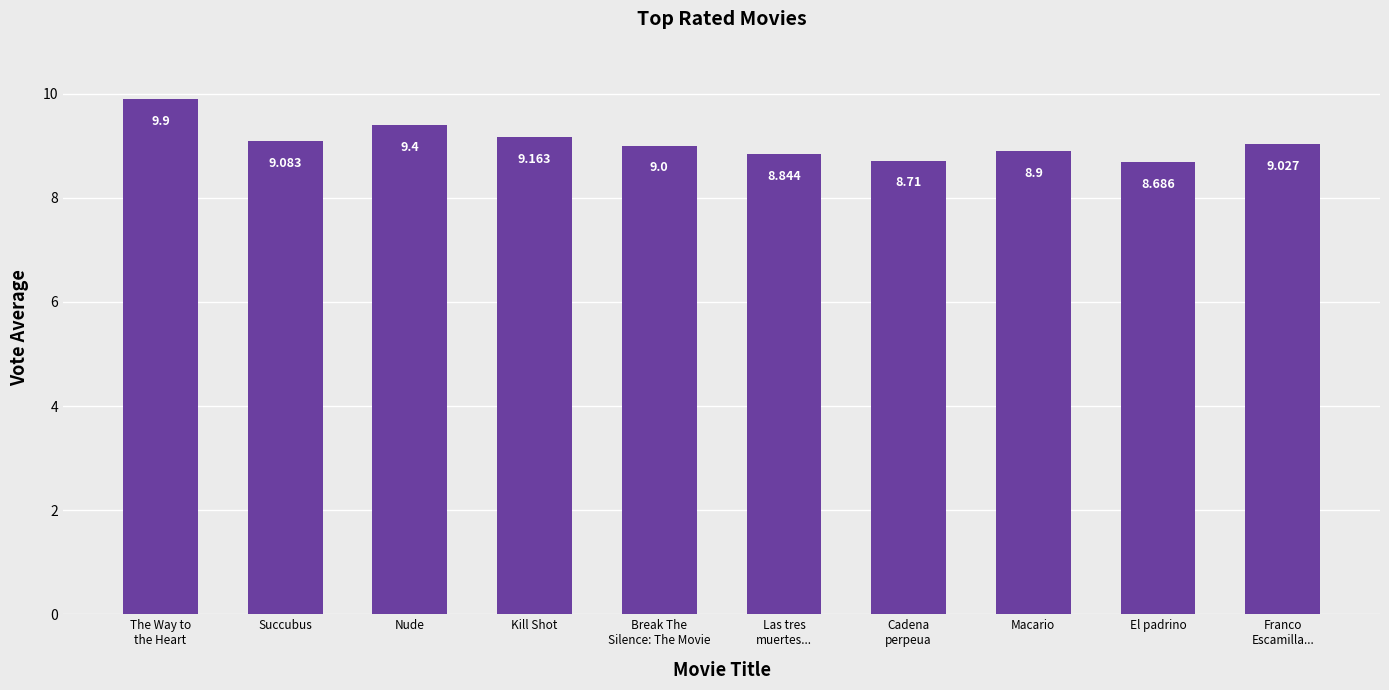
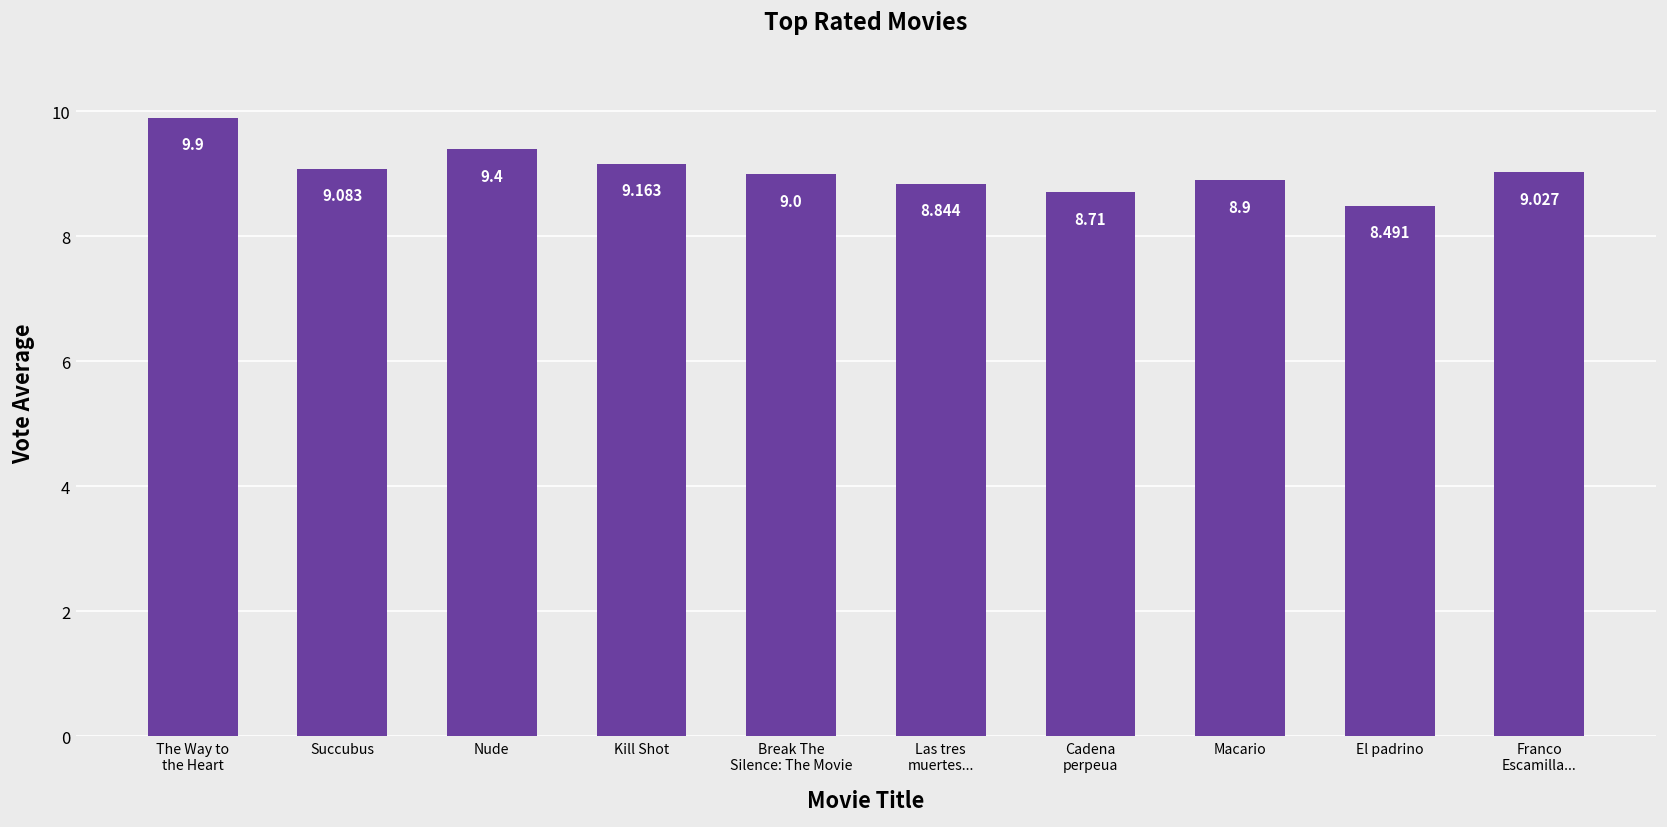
  {
    "The Way to the Heart": 9.9,
    "Succubus": 9.083,
    "Nude": 9.4,
    "Kill Shot": 9.163,
    "Break The Silence: The Movie": 9.0,
    "Las tres muertes...": 8.844,
    "Cadena perpeua": 8.71,
    "Macario": 8.9,
-   "El padrino": 8.686,
+   "El padrino": 8.491,
    "Franco Escamilla...": 9.027
  }
